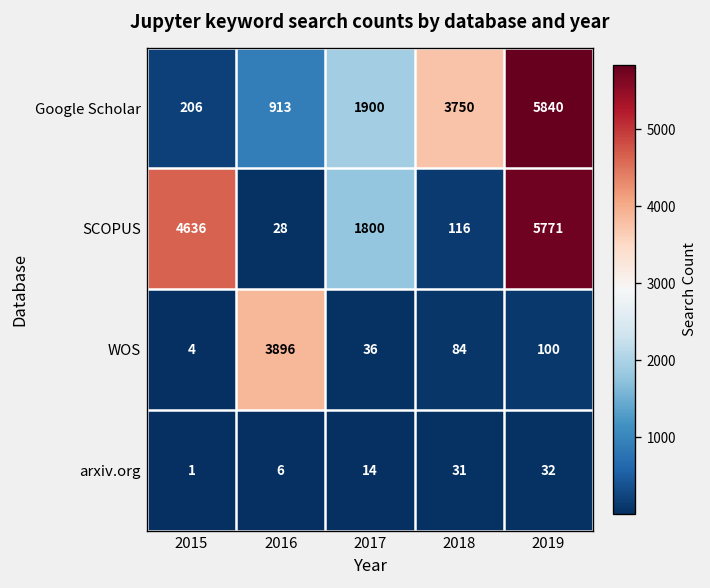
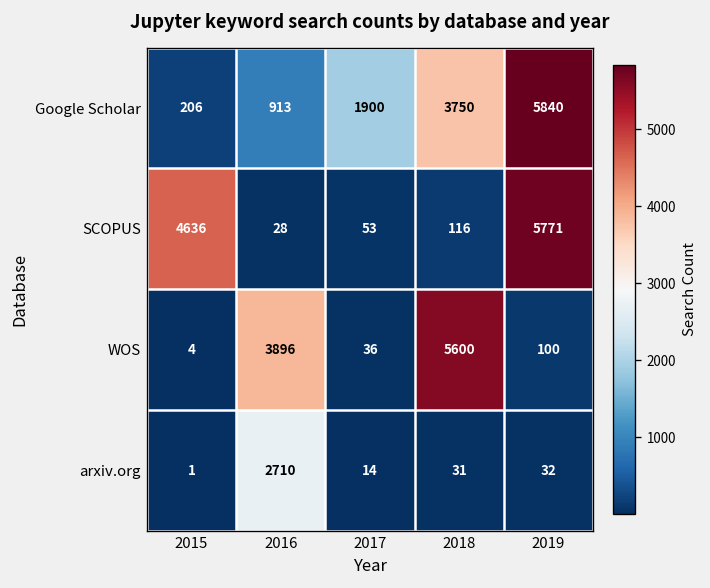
  {
    "Google Scholar": {
      "2015": 206,
      "2016": 913,
      "2017": 1900,
      "2018": 3750,
      "2019": 5840
    },
    "SCOPUS": {
      "2015": 4636,
      "2016": 28,
-     "2017": 1800,
+     "2017": 53,
      "2018": 116,
      "2019": 5771
    },
    "WOS": {
      "2015": 4,
      "2016": 3896,
      "2017": 36,
-     "2018": 84,
+     "2018": 5600,
      "2019": 100
    },
    "arxiv.org": {
      "2015": 1,
-     "2016": 6,
+     "2016": 2710,
      "2017": 14,
      "2018": 31,
      "2019": 32
    }
  }
